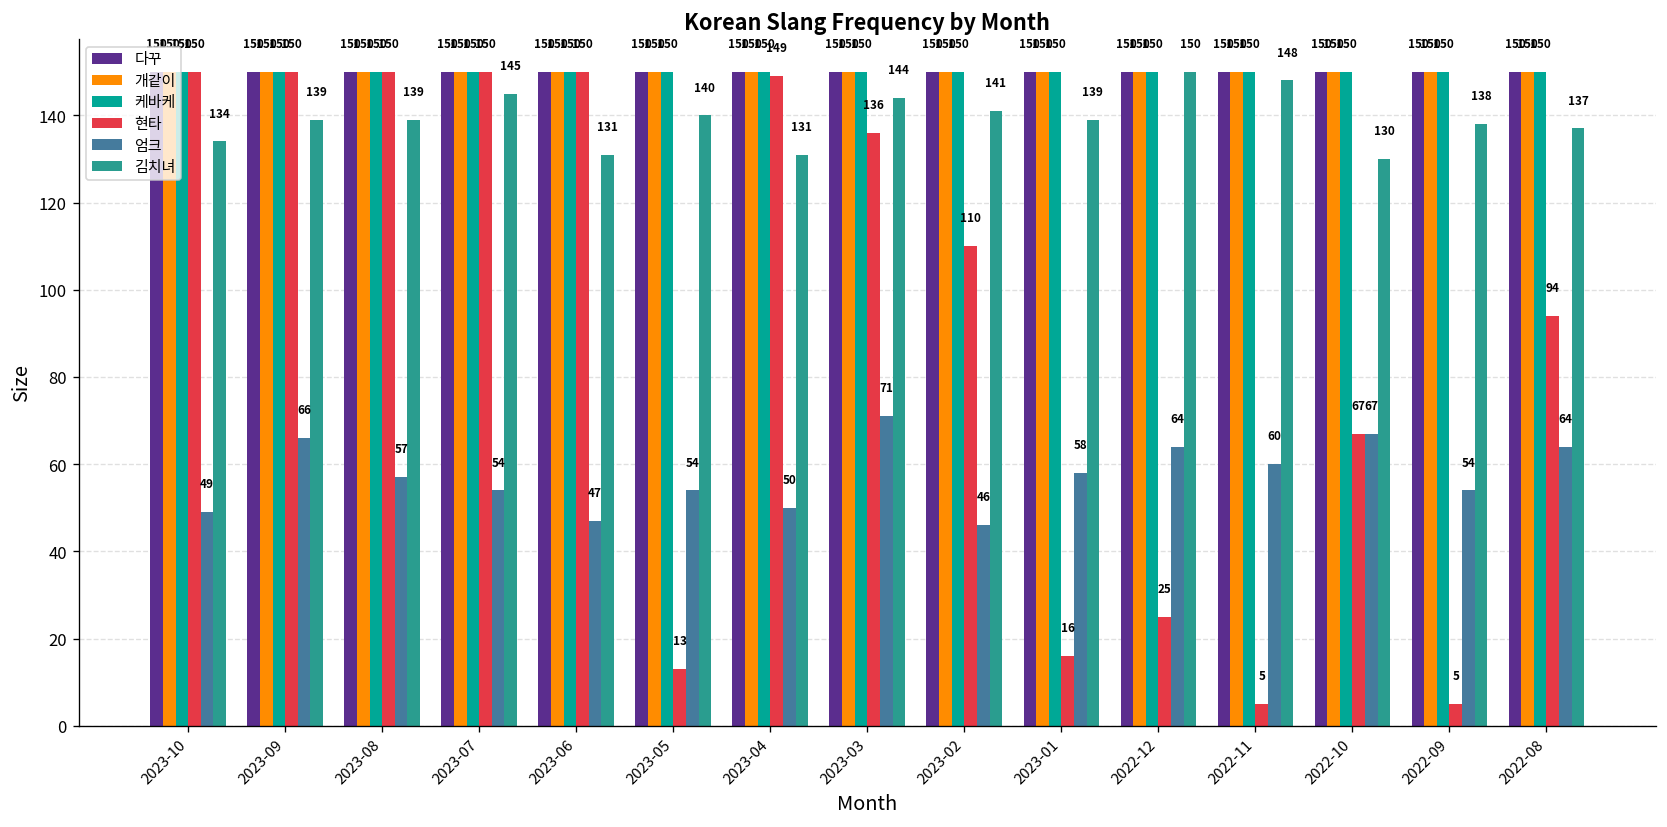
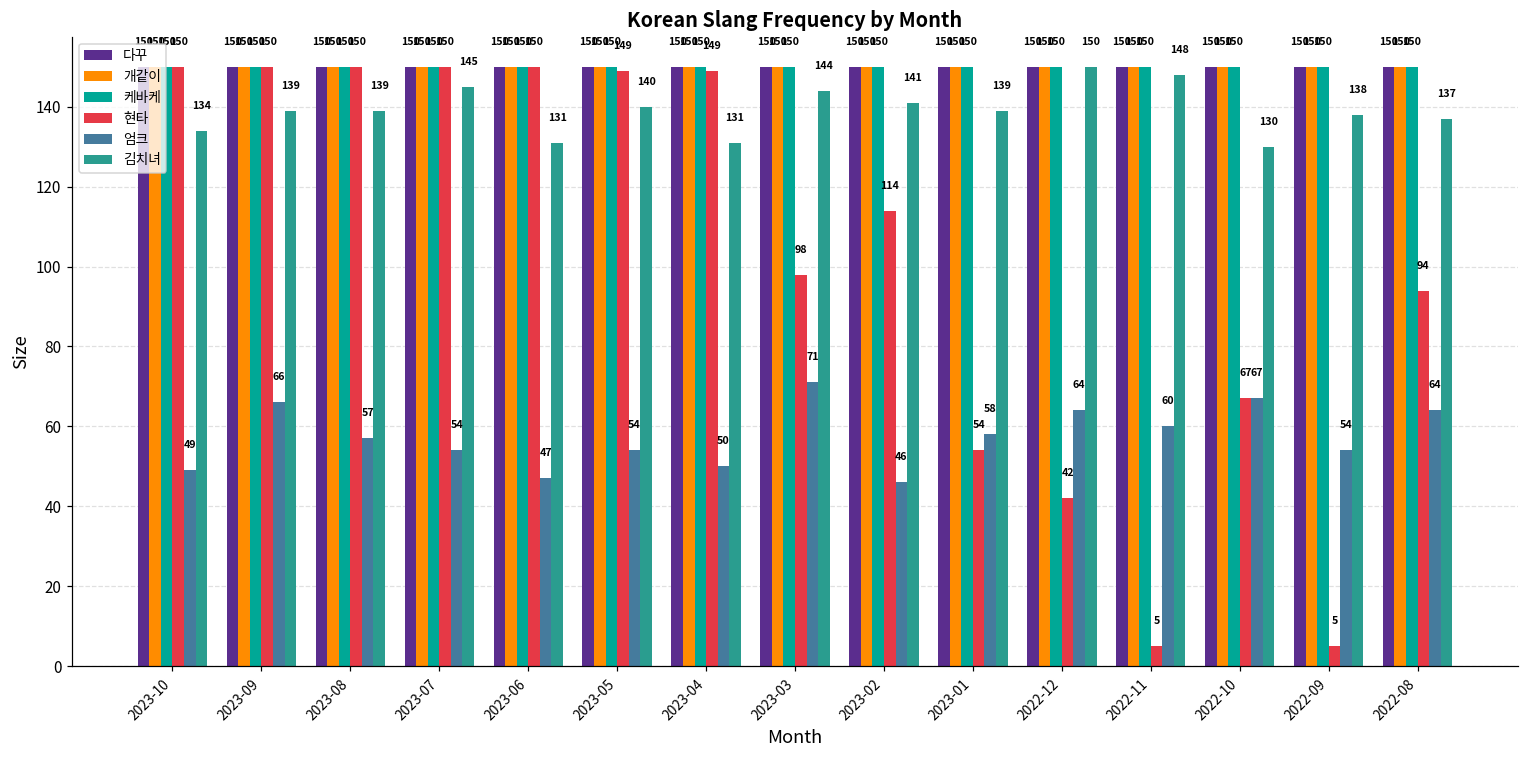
  {
    "현타": {
-     "2023-05": 13,
-     "2023-03": 136,
-     "2023-02": 110,
-     "2023-01": 16,
-     "2022-12": 25,
+     "2023-05": 149,
+     "2023-03": 98,
+     "2023-02": 114,
+     "2023-01": 54,
+     "2022-12": 42,
      "2022-11": 5,
      "2022-10": 67,
      "2022-09": 5,
      "2022-08": 94
    }
  }
